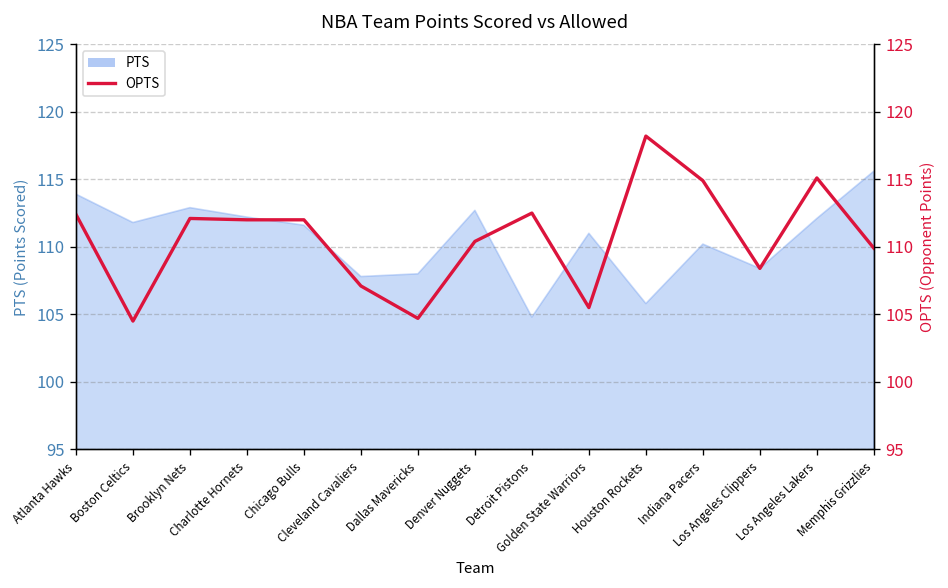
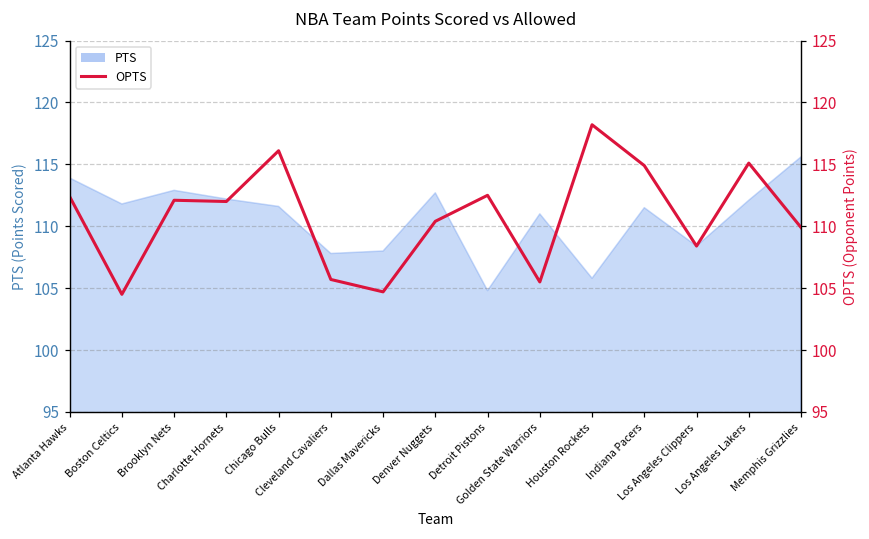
  {
    "PTS": {
      "Atlanta Hawks": 113.9,
      "Boston Celtics": 111.8,
      "Brooklyn Nets": 112.9,
      "Charlotte Hornets": 112.2,
      "Chicago Bulls": 111.6,
      "Cleveland Cavaliers": 107.8,
      "Dallas Mavericks": 108.0,
      "Denver Nuggets": 112.7,
      "Detroit Pistons": 104.8,
      "Golden State Warriors": 111.0,
      "Houston Rockets": 105.8,
-     "Indiana Pacers": 110.2,
+     "Indiana Pacers": 111.5,
      "Los Angeles Clippers": 108.4,
      "Los Angeles Lakers": 112.1,
      "Memphis Grizzlies": 115.6
    },
    "OPTS": {
      "Atlanta Hawks": 112.4,
      "Boston Celtics": 104.5,
      "Brooklyn Nets": 112.1,
      "Charlotte Hornets": 112.0,
-     "Chicago Bulls": 112.0,
-     "Cleveland Cavaliers": 107.1,
+     "Chicago Bulls": 116.1,
+     "Cleveland Cavaliers": 105.7,
      "Dallas Mavericks": 104.7,
      "Denver Nuggets": 110.4,
      "Detroit Pistons": 112.5,
      "Golden State Warriors": 105.5,
      "Houston Rockets": 118.2,
      "Indiana Pacers": 114.9,
      "Los Angeles Clippers": 108.4,
      "Los Angeles Lakers": 115.1,
      "Memphis Grizzlies": 109.9
    }
  }
